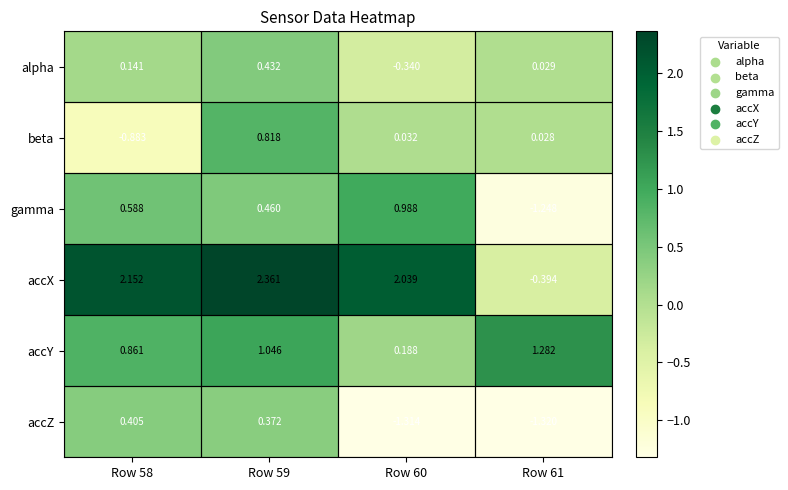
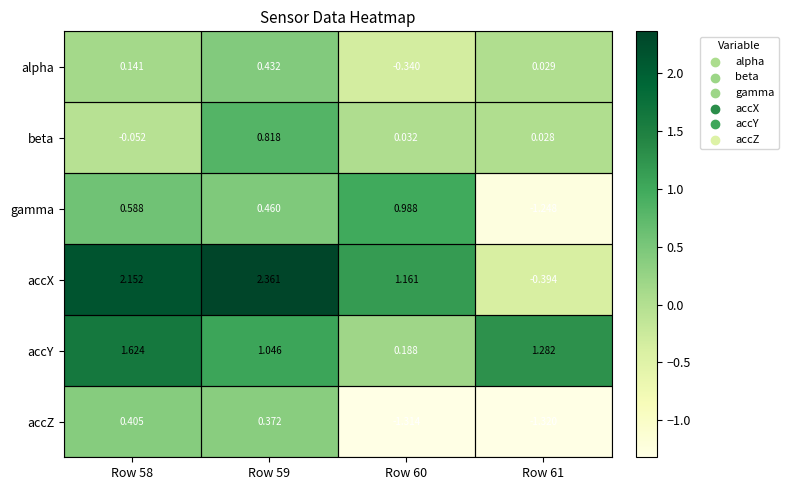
  {
    "alpha": {
      "Row 58": 0.141,
      "Row 59": 0.432,
      "Row 60": -0.340,
      "Row 61": 0.029
    },
    "beta": {
-     "Row 58": -0.883,
+     "Row 58": -0.052,
      "Row 59": 0.818,
      "Row 60": 0.032,
      "Row 61": 0.028
    },
    "gamma": {
      "Row 58": 0.588,
      "Row 59": 0.460,
      "Row 60": 0.988
    },
    "accX": {
      "Row 58": 2.152,
      "Row 59": 2.361,
-     "Row 60": 2.039,
+     "Row 60": 1.161,
      "Row 61": -0.394
    },
    "accY": {
-     "Row 58": 0.861,
+     "Row 58": 1.624,
      "Row 59": 1.046,
      "Row 60": 0.188,
      "Row 61": 1.282
    },
    "accZ": {
      "Row 58": 0.405,
      "Row 59": 0.372
    }
  }
